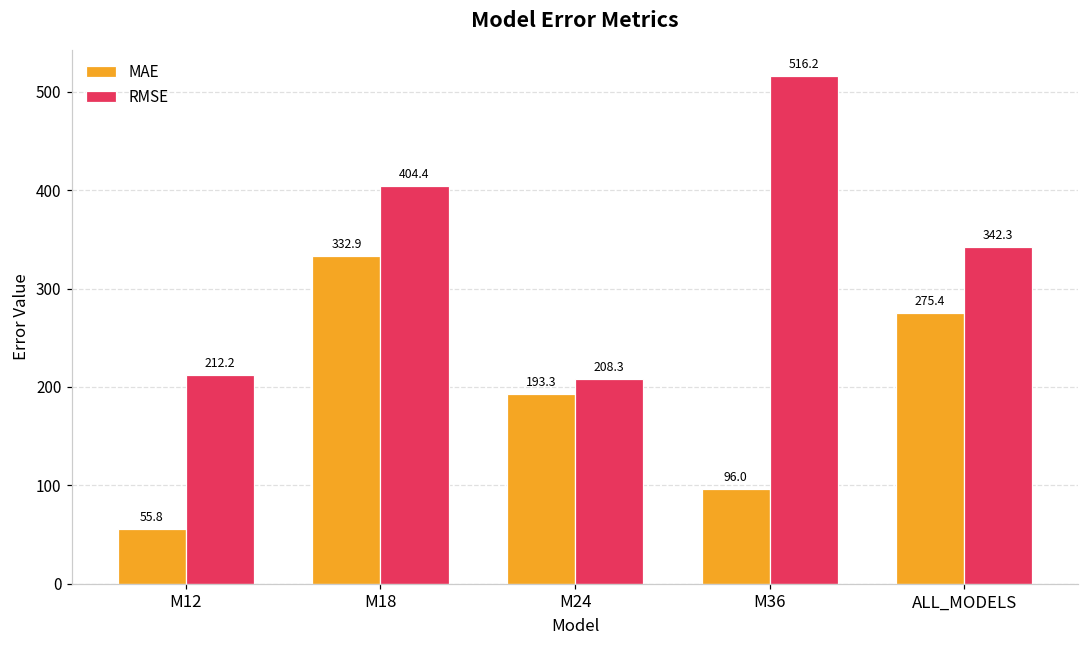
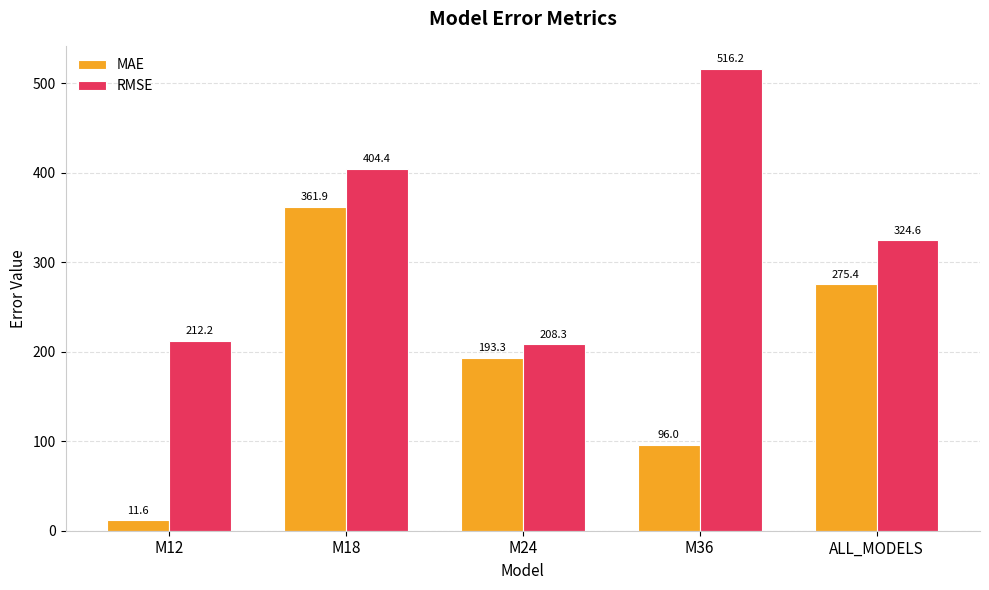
  {
    "MAE": {
-     "M12": 55.8,
-     "M18": 332.9,
+     "M12": 11.6,
+     "M18": 361.9,
      "M24": 193.3,
      "M36": 96.0,
      "ALL_MODELS": 275.4
    },
    "RMSE": {
      "M12": 212.2,
      "M18": 404.4,
      "M24": 208.3,
      "M36": 516.2,
-     "ALL_MODELS": 342.3
+     "ALL_MODELS": 324.6
    }
  }
